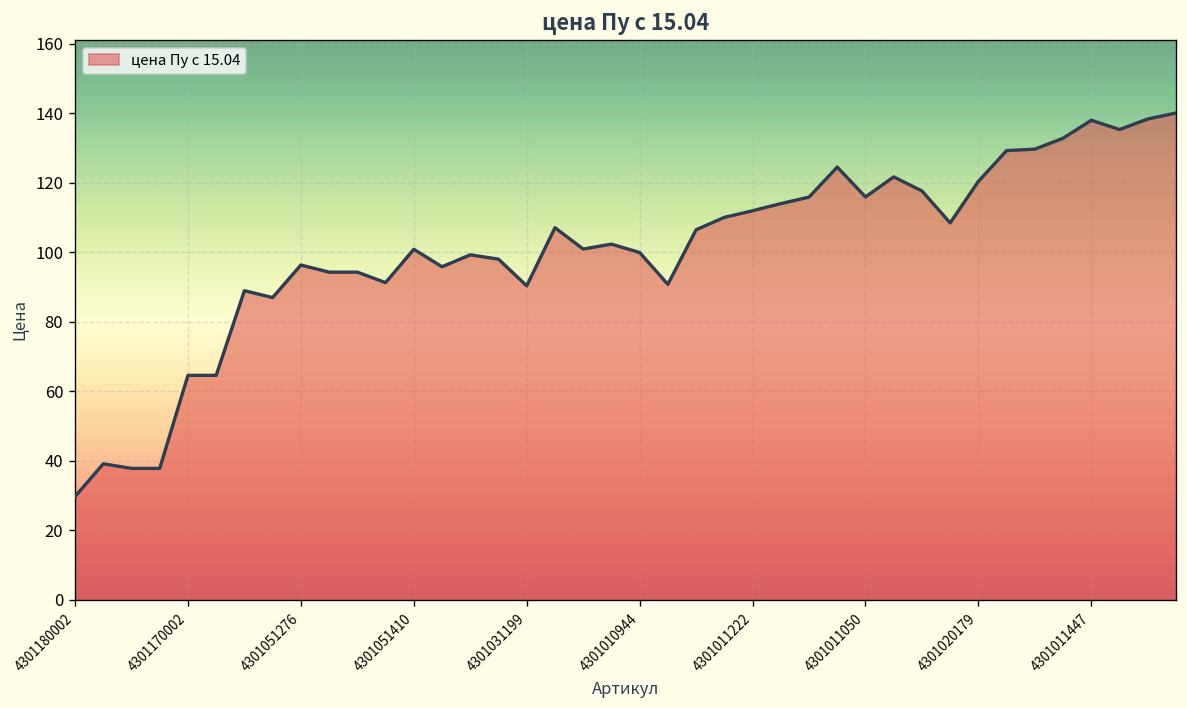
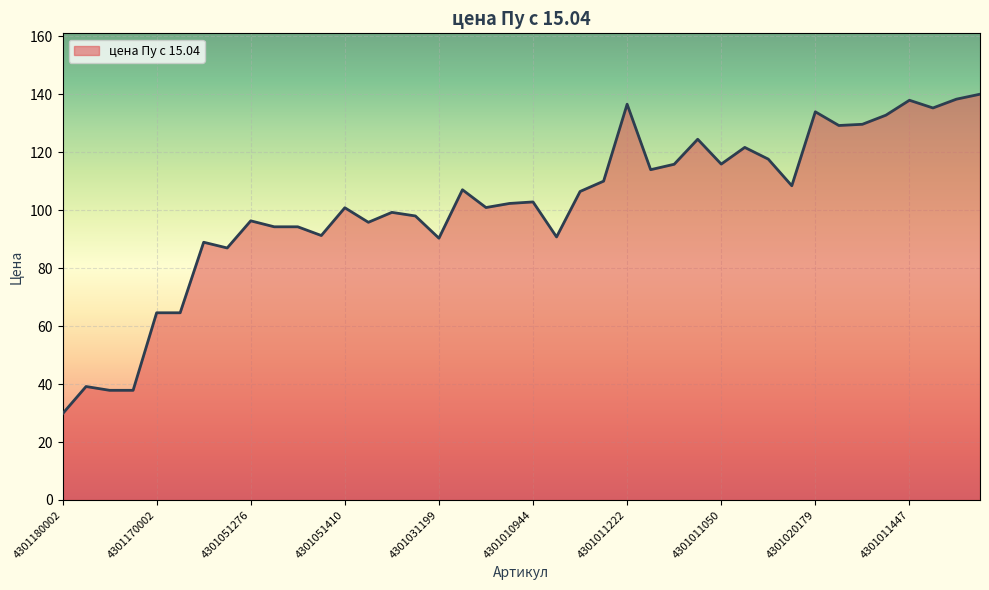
  {
    "4301180002": 30,
    "4301170002": 65,
    "4301051276": 96,
    "4301051410": 101,
    "4301031199": 90,
-   "4301010944": 100,
-   "4301011222": 112,
+   "4301010944": 103,
+   "4301011222": 137,
    "4301011050": 116,
-   "4301020179": 120,
+   "4301020179": 134,
    "4301011447": 138
  }
